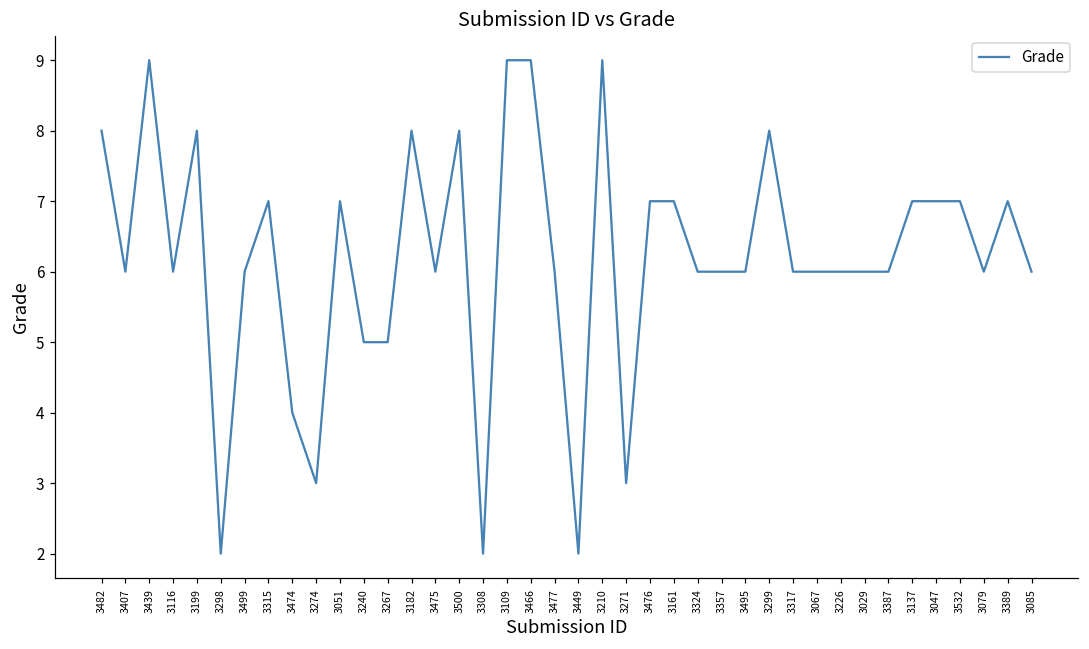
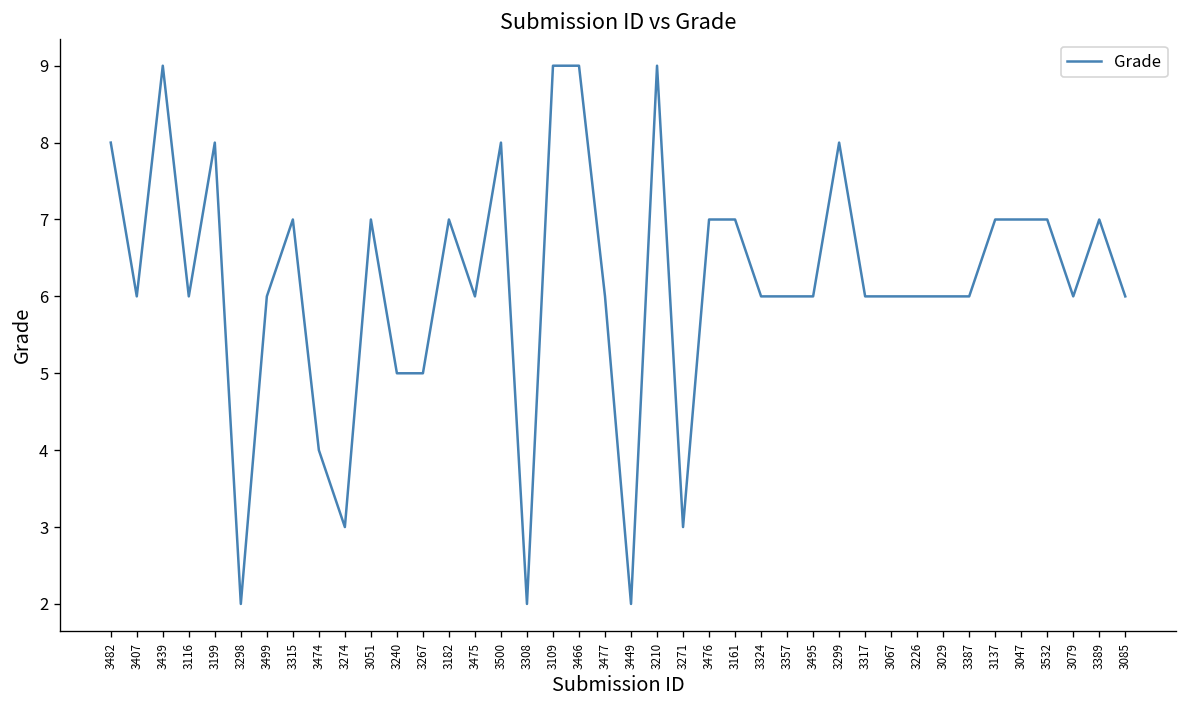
  {
    "3482": 8,
    "3407": 6,
    "3439": 9,
    "3116": 6,
    "3199": 8,
    "3298": 2,
    "3499": 6,
    "3315": 7,
    "3474": 4,
    "3274": 3,
    "3051": 7,
    "3240": 5,
    "3267": 5,
-   "3182": 8,
+   "3182": 7,
    "3475": 6,
    "3500": 8,
    "3308": 2,
    "3109": 9,
    "3466": 9,
    "3477": 6,
    "3449": 2,
    "3210": 9,
    "3271": 3,
    "3476": 7,
    "3161": 7,
    "3324": 6,
    "3357": 6,
    "3495": 6,
    "3299": 8,
    "3317": 6,
    "3067": 6,
    "3226": 6,
    "3029": 6,
    "3387": 6,
    "3137": 7,
    "3047": 7,
    "3532": 7,
    "3079": 6,
    "3389": 7,
    "3085": 6
  }
